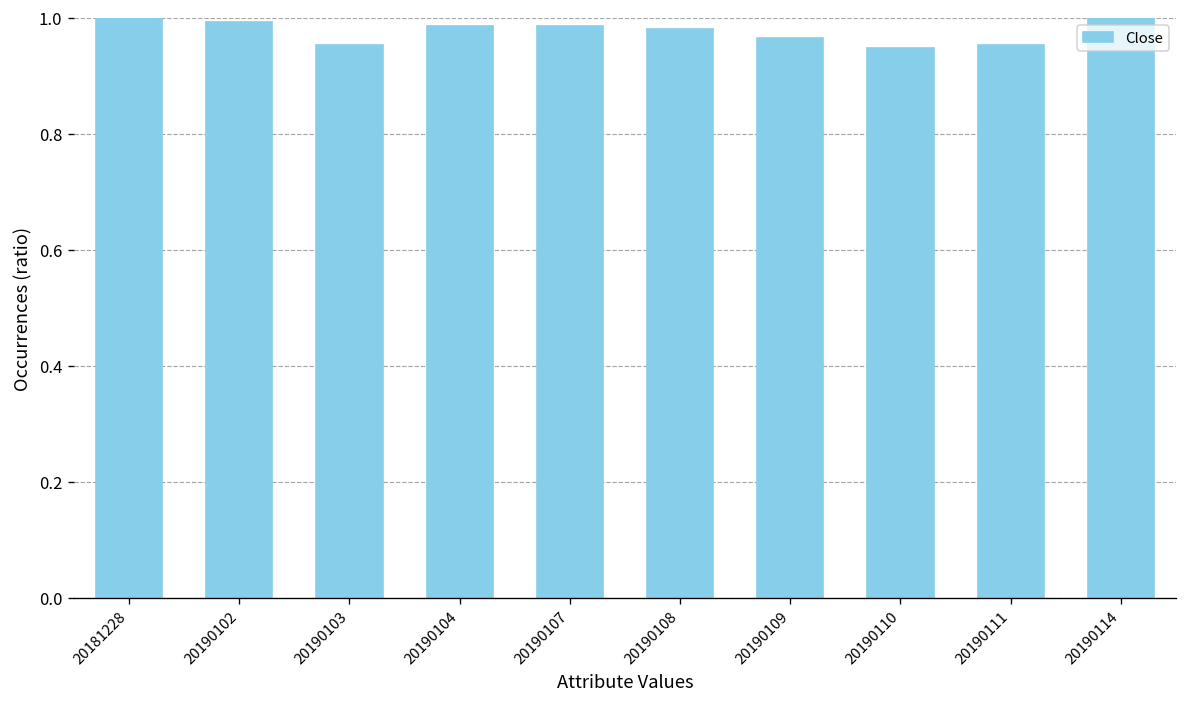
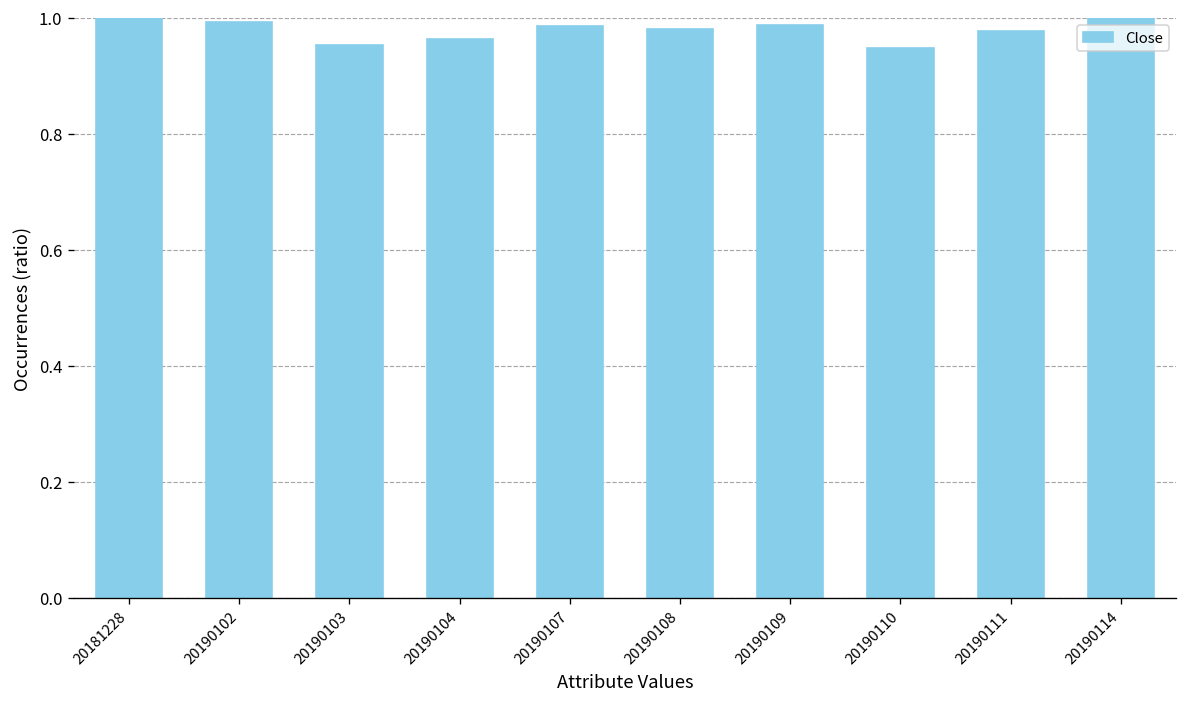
  {
    "20181228": 1.00,
    "20190102": 0.99,
    "20190103": 0.95,
-   "20190104": 0.99,
+   "20190104": 0.96,
    "20190107": 0.99,
    "20190108": 0.98,
-   "20190109": 0.97,
+   "20190109": 0.99,
    "20190110": 0.95,
-   "20190111": 0.95,
+   "20190111": 0.98,
    "20190114": 1.00
  }
